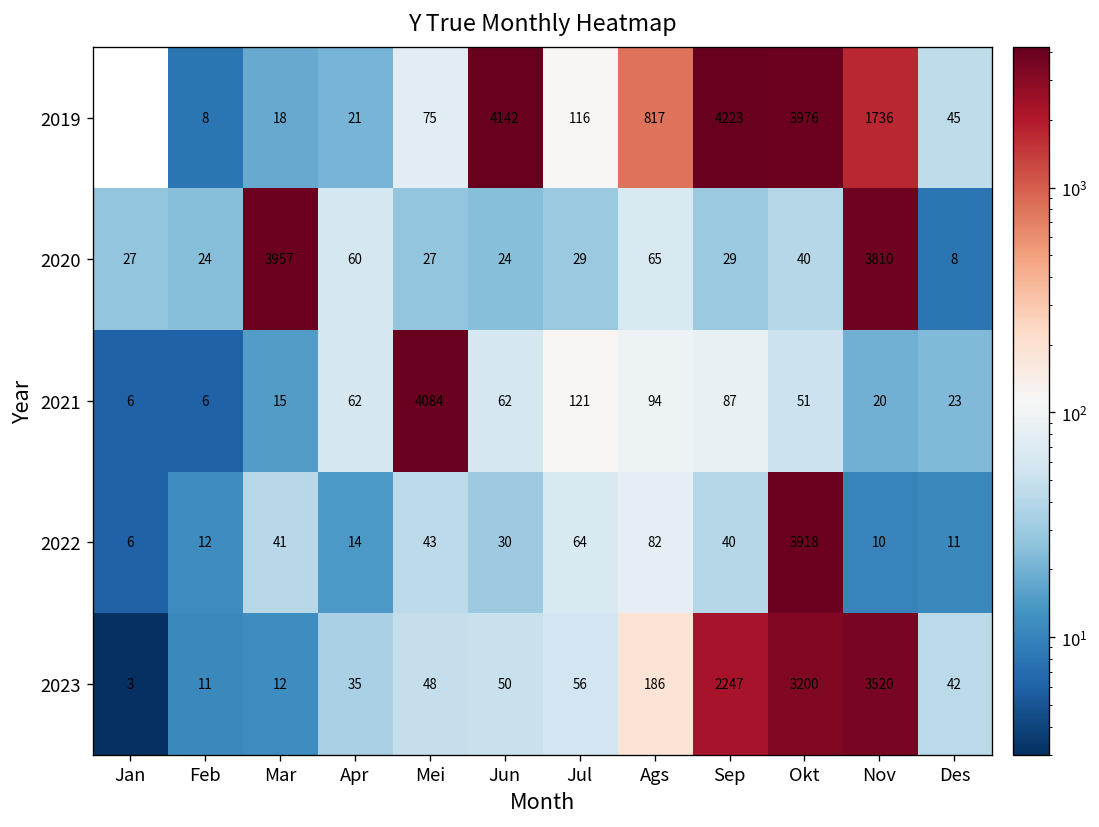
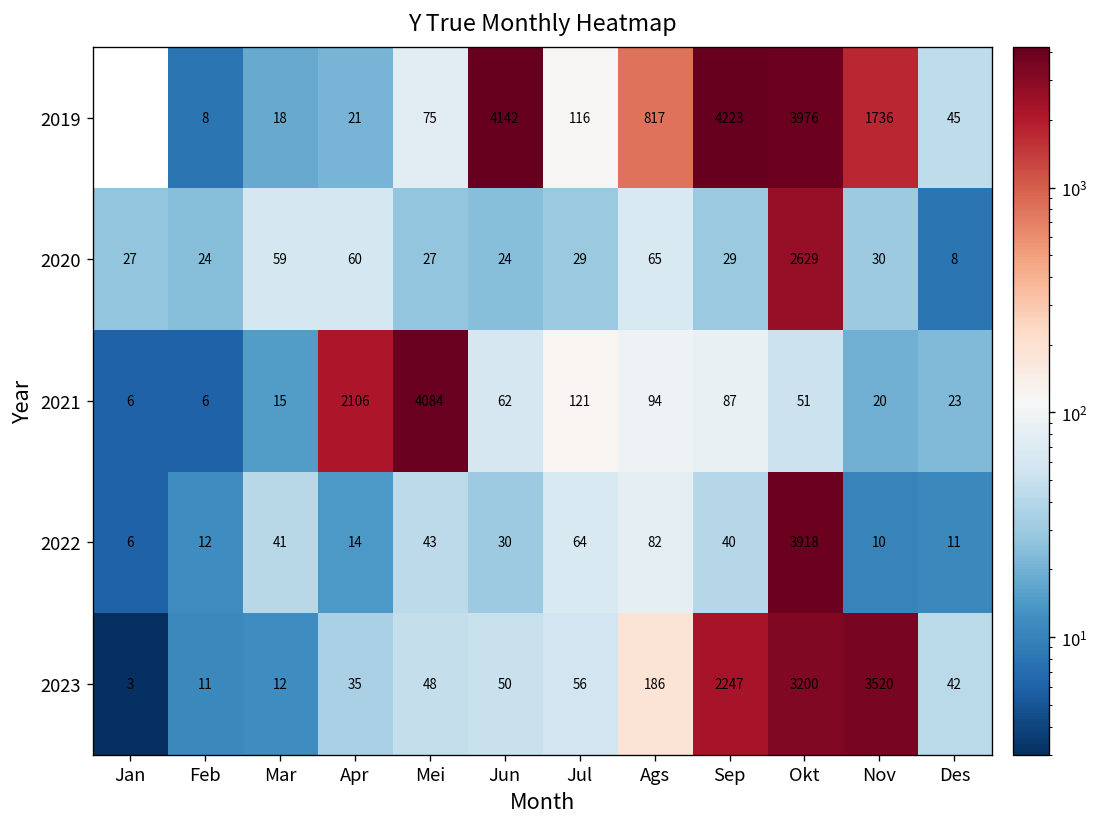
  {
    "2019": {
      "Feb": 8,
      "Mar": 18,
      "Apr": 21,
      "Mei": 75,
      "Jun": 4142,
      "Jul": 116,
      "Ags": 817,
      "Sep": 4223,
      "Okt": 3976,
      "Nov": 1736,
      "Des": 45
    },
    "2020": {
      "Jan": 27,
      "Feb": 24,
-     "Mar": 3957,
+     "Mar": 59,
      "Apr": 60,
      "Mei": 27,
      "Jun": 24,
      "Jul": 29,
      "Ags": 65,
      "Sep": 29,
-     "Okt": 40,
-     "Nov": 3810,
+     "Okt": 2629,
+     "Nov": 30,
      "Des": 8
    },
    "2021": {
      "Jan": 6,
      "Feb": 6,
      "Mar": 15,
-     "Apr": 62,
+     "Apr": 2106,
      "Mei": 4084,
      "Jun": 62,
      "Jul": 121,
      "Ags": 94,
      "Sep": 87,
      "Okt": 51,
      "Nov": 20,
      "Des": 23
    },
    "2022": {
      "Jan": 6,
      "Feb": 12,
      "Mar": 41,
      "Apr": 14,
      "Mei": 43,
      "Jun": 30,
      "Jul": 64,
      "Ags": 82,
      "Sep": 40,
      "Okt": 3918,
      "Nov": 10,
      "Des": 11
    },
    "2023": {
      "Jan": 3,
      "Feb": 11,
      "Mar": 12,
      "Apr": 35,
      "Mei": 48,
      "Jun": 50,
      "Jul": 56,
      "Ags": 186,
      "Sep": 2247,
      "Okt": 3200,
      "Nov": 3520,
      "Des": 42
    }
  }
